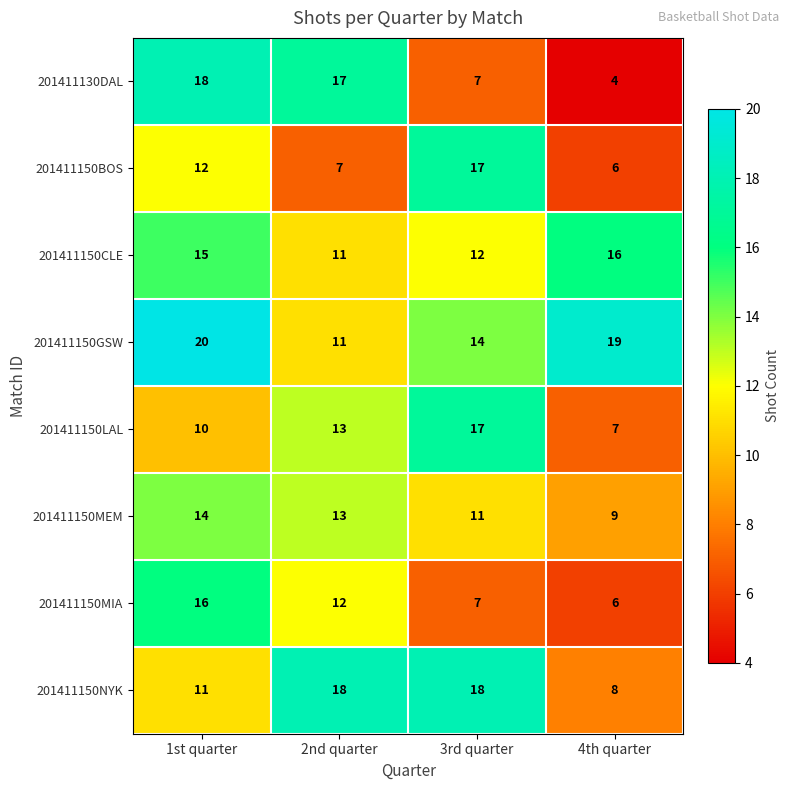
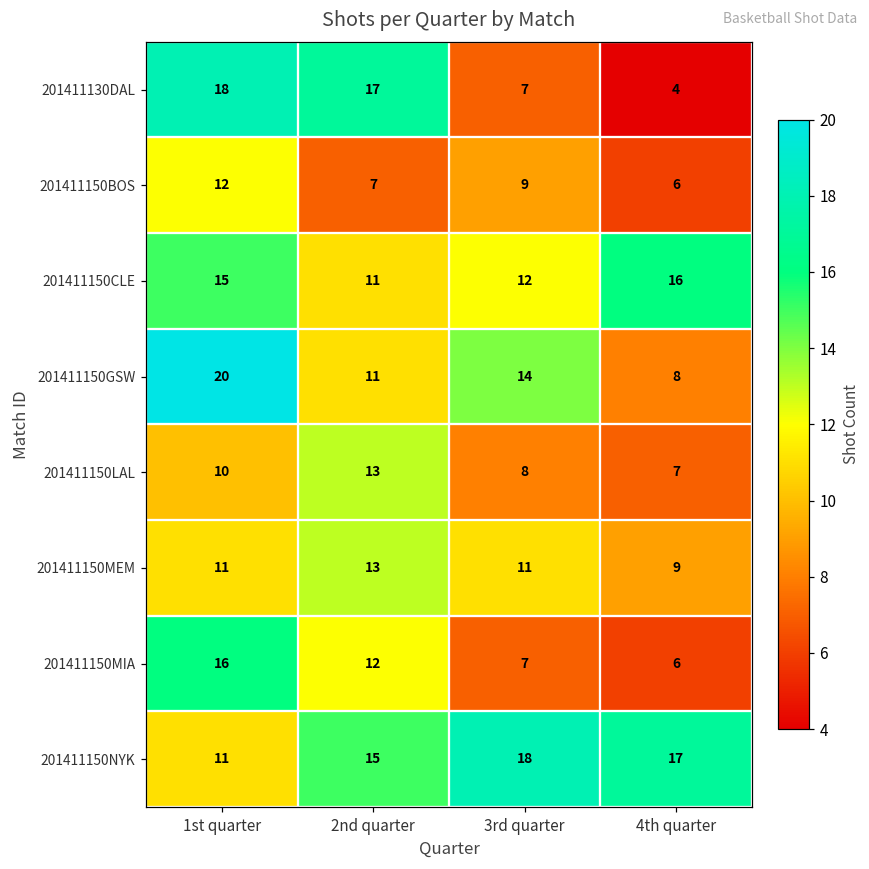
  {
    "201411130DAL": {
      "1st quarter": 18,
      "2nd quarter": 17,
      "3rd quarter": 7,
      "4th quarter": 4
    },
    "201411150BOS": {
      "1st quarter": 12,
      "2nd quarter": 7,
-     "3rd quarter": 17,
+     "3rd quarter": 9,
      "4th quarter": 6
    },
    "201411150CLE": {
      "1st quarter": 15,
      "2nd quarter": 11,
      "3rd quarter": 12,
      "4th quarter": 16
    },
    "201411150GSW": {
      "1st quarter": 20,
      "2nd quarter": 11,
      "3rd quarter": 14,
-     "4th quarter": 19
+     "4th quarter": 8
    },
    "201411150LAL": {
      "1st quarter": 10,
      "2nd quarter": 13,
-     "3rd quarter": 17,
+     "3rd quarter": 8,
      "4th quarter": 7
    },
    "201411150MEM": {
-     "1st quarter": 14,
+     "1st quarter": 11,
      "2nd quarter": 13,
      "3rd quarter": 11,
      "4th quarter": 9
    },
    "201411150MIA": {
      "1st quarter": 16,
      "2nd quarter": 12,
      "3rd quarter": 7,
      "4th quarter": 6
    },
    "201411150NYK": {
      "1st quarter": 11,
-     "2nd quarter": 18,
+     "2nd quarter": 15,
      "3rd quarter": 18,
-     "4th quarter": 8
+     "4th quarter": 17
    }
  }
